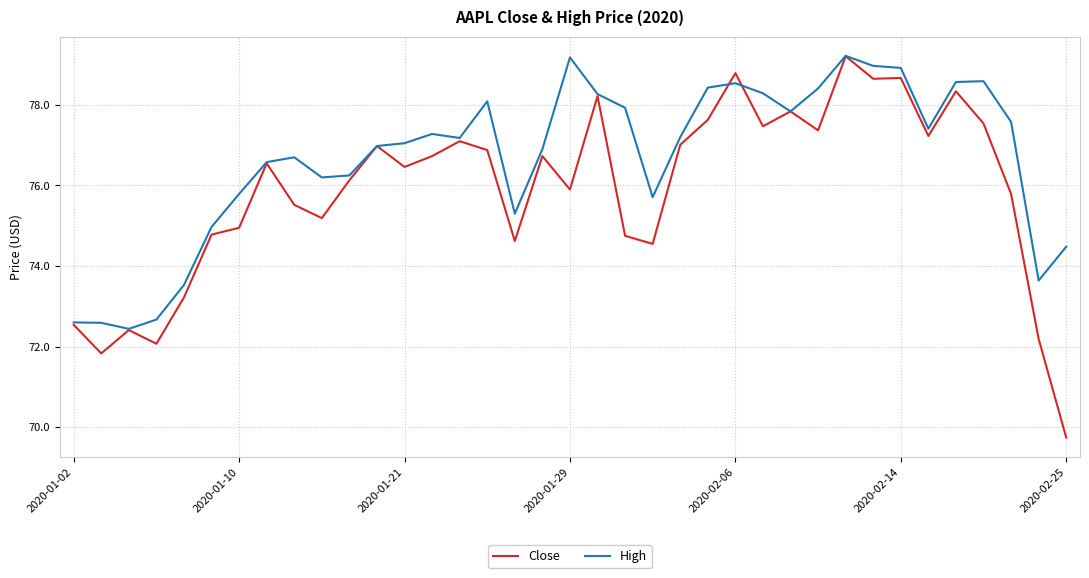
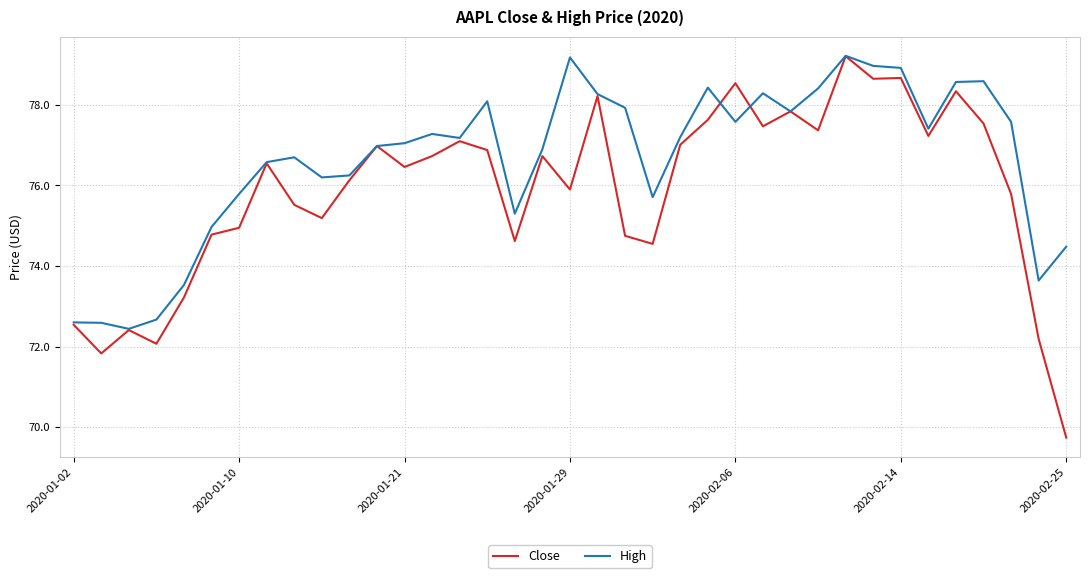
  {
    "Close": {
      "2020-01-10": 75.0,
      "2020-01-21": 76.5,
      "2020-01-29": 75.9,
-     "2020-02-06": 78.8,
+     "2020-02-06": 78.5,
      "2020-02-14": 78.7,
      "2020-02-25": 69.7
    },
    "High": {
      "2020-01-10": 75.8,
      "2020-01-21": 77.1,
      "2020-01-29": 79.2,
-     "2020-02-06": 78.5,
+     "2020-02-06": 77.6,
      "2020-02-14": 78.9,
      "2020-02-25": 74.5
    }
  }
